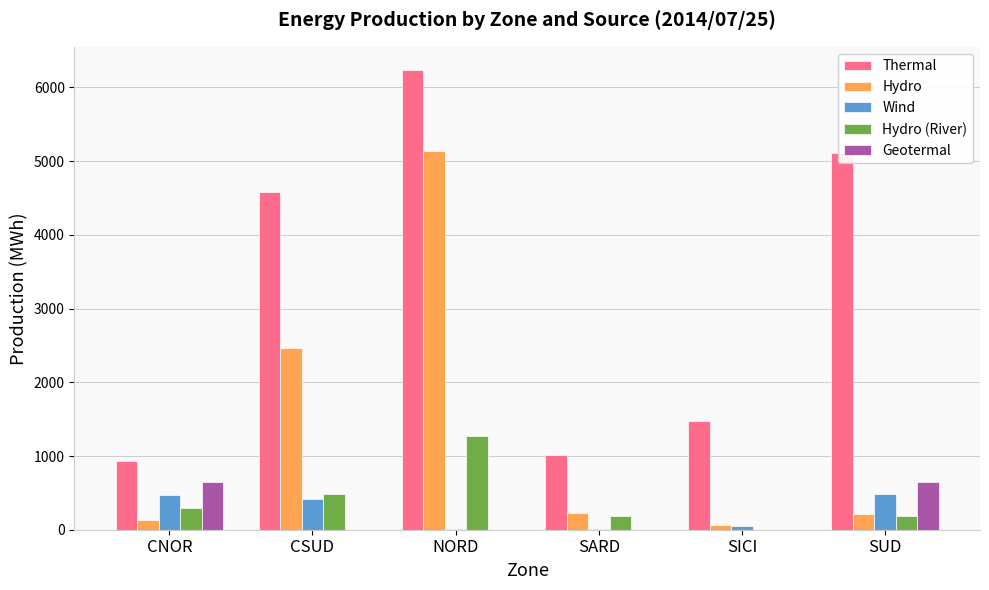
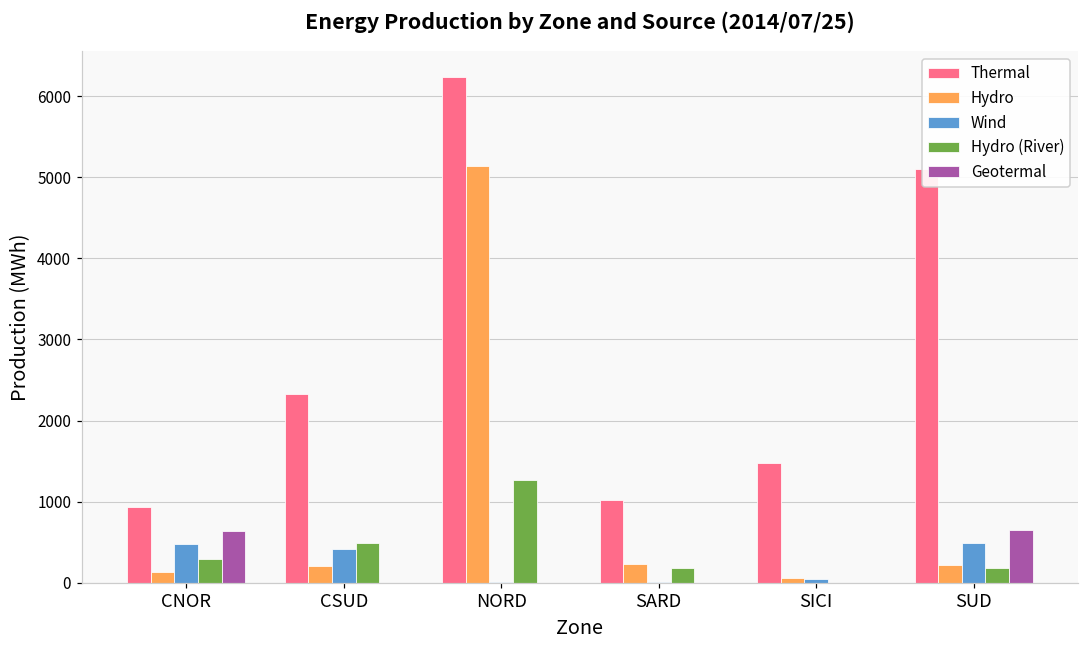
  {
    "Thermal": {
      "CNOR": 900,
-     "CSUD": 4600,
+     "CSUD": 2300,
      "NORD": 6200,
      "SARD": 1000,
      "SICI": 1500
    },
    "Hydro": {
      "CNOR": 100,
-     "CSUD": 2500,
+     "CSUD": 200,
      "NORD": 5100,
      "SARD": 200,
      "SICI": 100,
      "SUD": 200
    },
    "Wind": {
      "CNOR": 500,
      "CSUD": 400,
      "SICI": 0,
      "SUD": 500
    },
    "Hydro (River)": {
      "CNOR": 300,
      "CSUD": 500,
      "NORD": 1300,
      "SARD": 200,
      "SICI": 0,
      "SUD": 200
    },
    "Geotermal": {
      "CNOR": 600,
      "CSUD": 0,
      "NORD": 0,
      "SARD": 0,
      "SICI": 0,
      "SUD": 700
    }
  }
